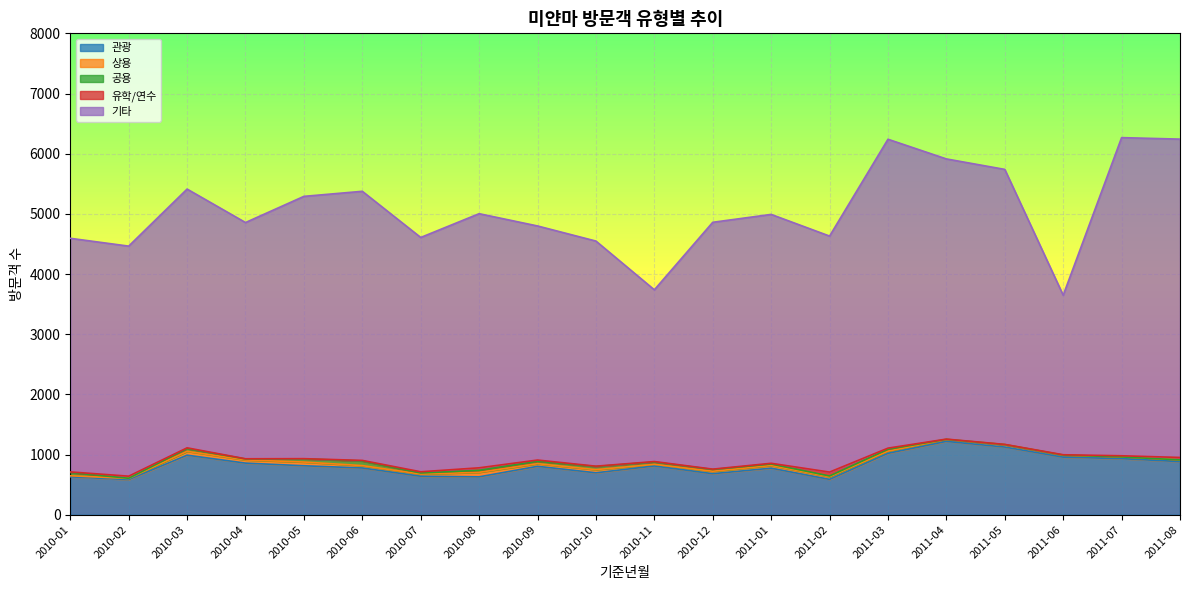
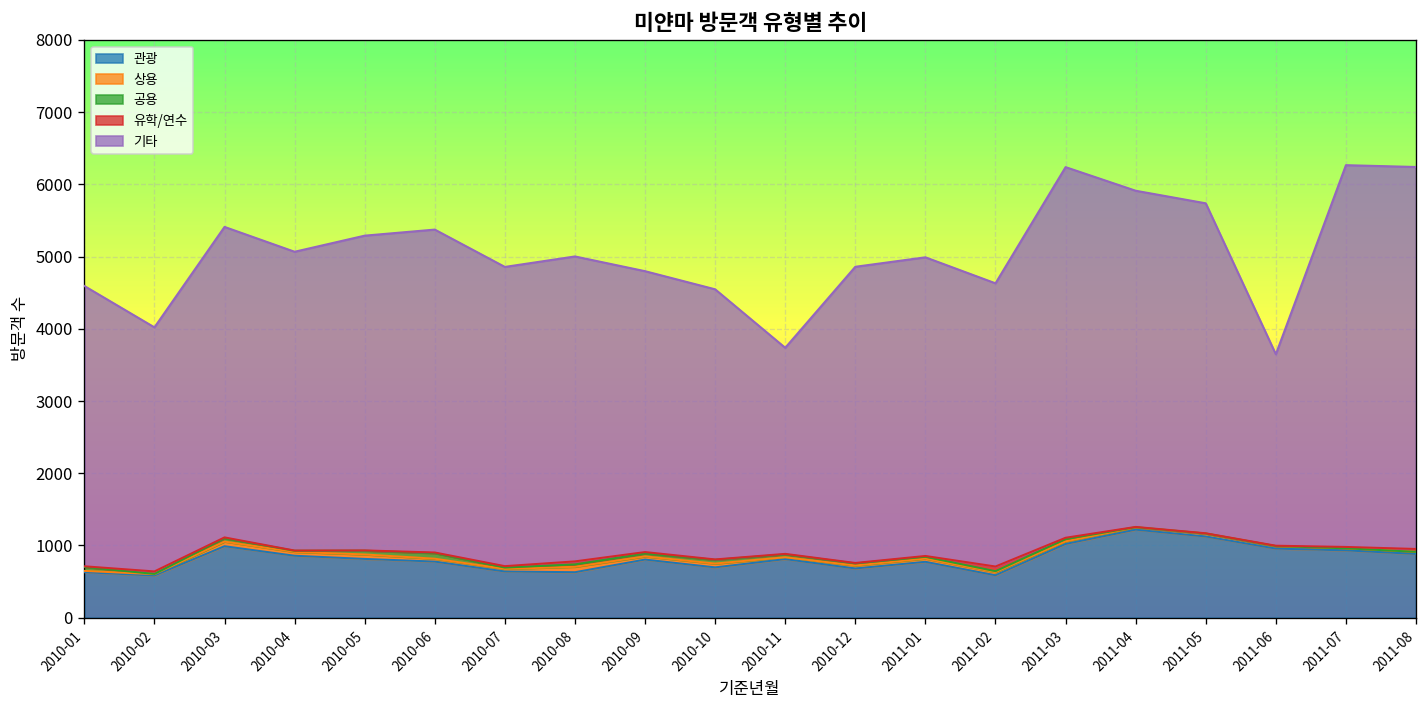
  {
    "관광": {
      "2010-03": 1000,
      "2010-04": 900,
      "2010-05": 800,
      "2010-08": 600,
      "2010-09": 800,
      "2010-10": 700,
      "2011-01": 800,
      "2011-02": 600
    },
    "상용": {
      "2010-03": 100,
      "2010-05": 100,
      "2010-10": 100
    },
    "유학/연수": {
      "2011-02": 100
    },
    "기타": {
      "2010-01": 3900,
-     "2010-02": 3800,
+     "2010-02": 3400,
      "2010-03": 4300,
-     "2010-04": 3900,
+     "2010-04": 4100,
      "2010-05": 4400,
      "2010-06": 4500,
-     "2010-07": 3900,
+     "2010-07": 4100,
      "2010-08": 4200,
      "2010-09": 3900,
      "2010-10": 3700,
      "2010-11": 2900,
      "2010-12": 4100,
      "2011-01": 4100,
      "2011-02": 3900,
      "2011-03": 5100,
      "2011-04": 4700,
      "2011-05": 4600,
      "2011-06": 2700,
      "2011-07": 5300,
      "2011-08": 5300
    }
  }
